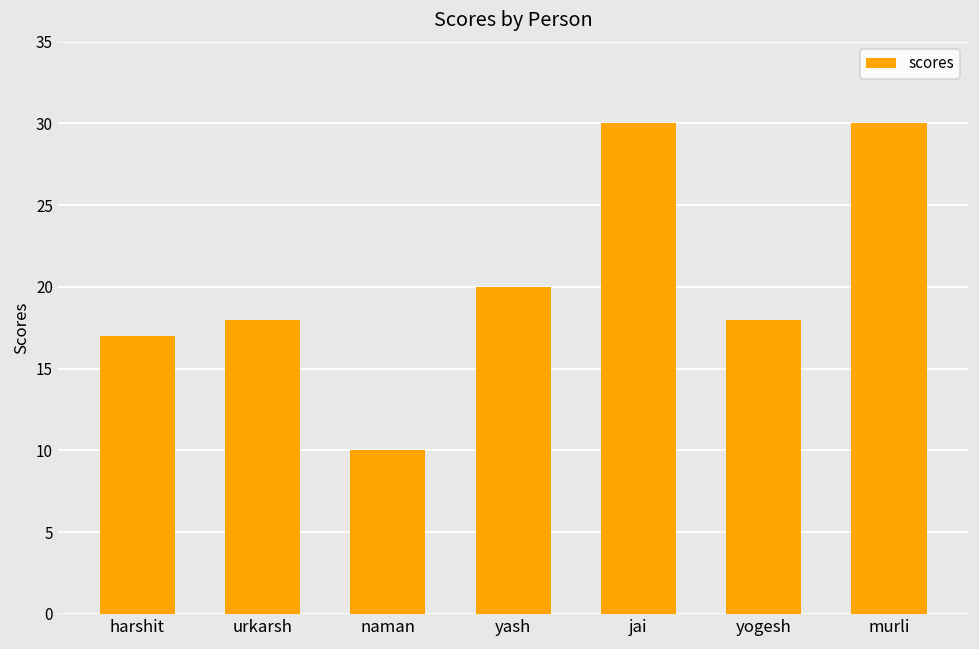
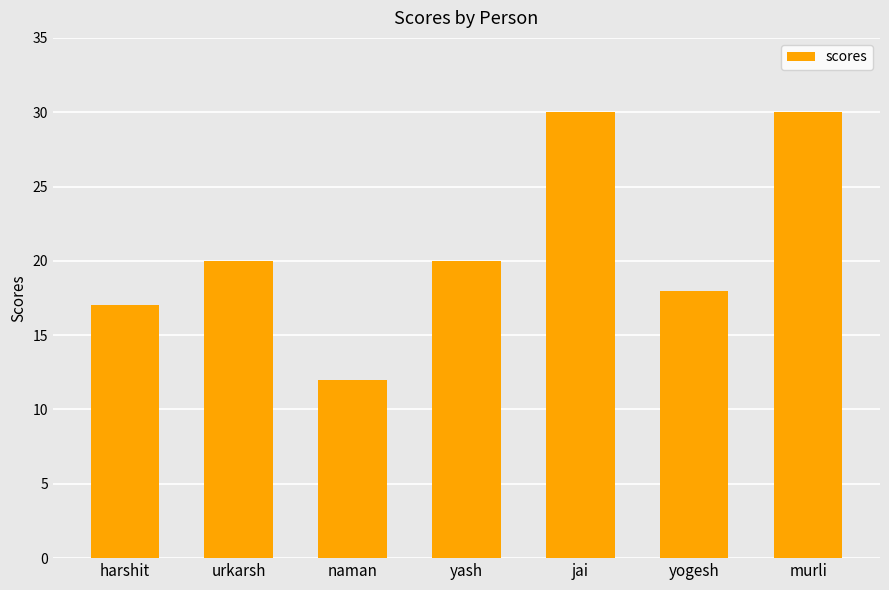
  {
    "harshit": 17,
-   "urkarsh": 18,
-   "naman": 10,
+   "urkarsh": 20,
+   "naman": 12,
    "yash": 20,
    "jai": 30,
    "yogesh": 18,
    "murli": 30
  }
